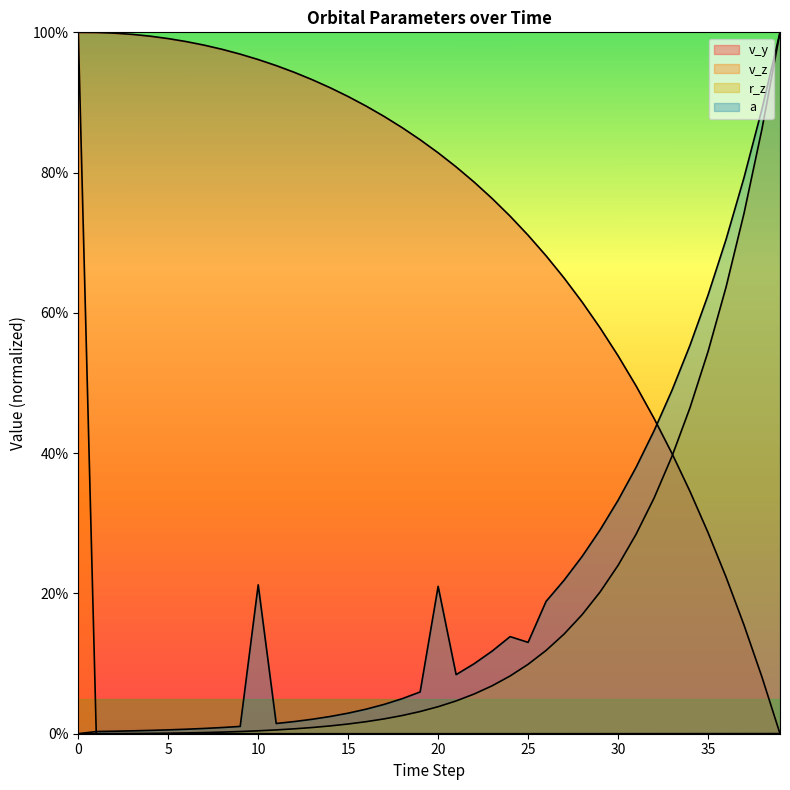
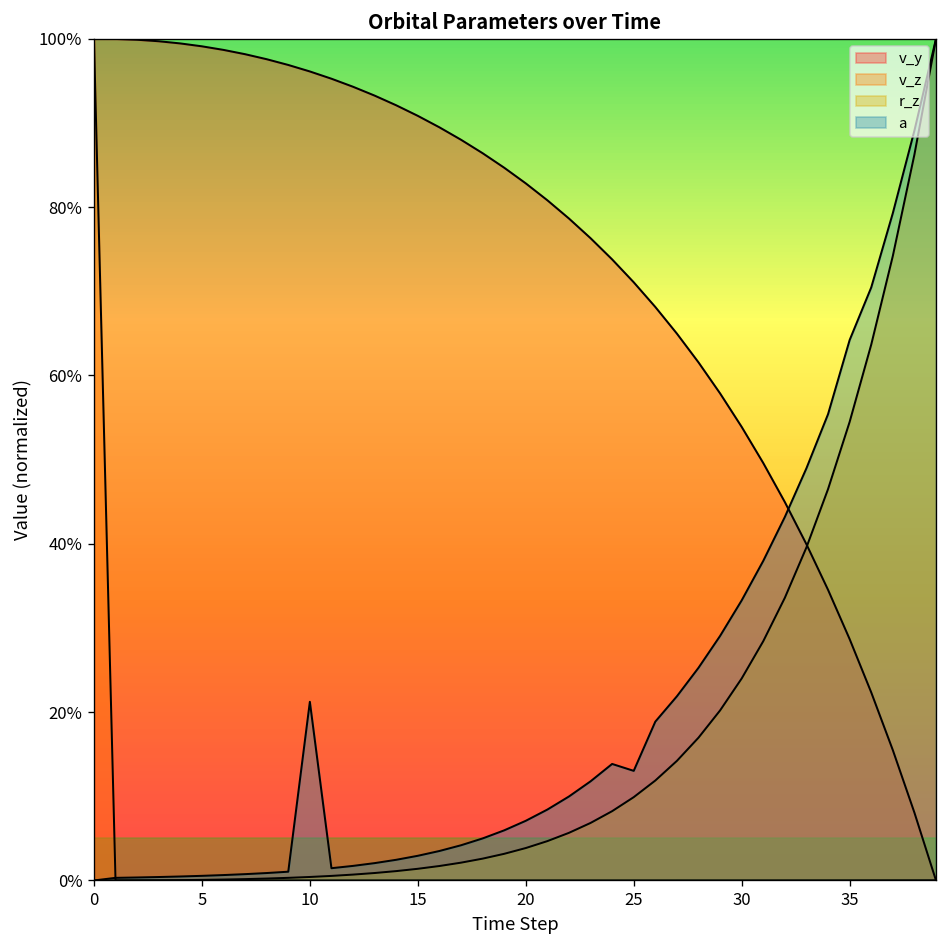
  {
    "a": {
      "10": "21%",
-     "20": "21%",
+     "20": "7%",
      "25": "13%",
      "30": "33%",
-     "35": "63%"
+     "35": "64%"
    }
  }
